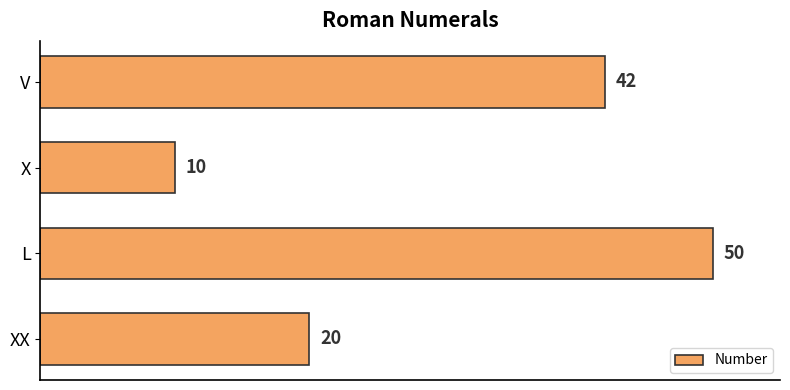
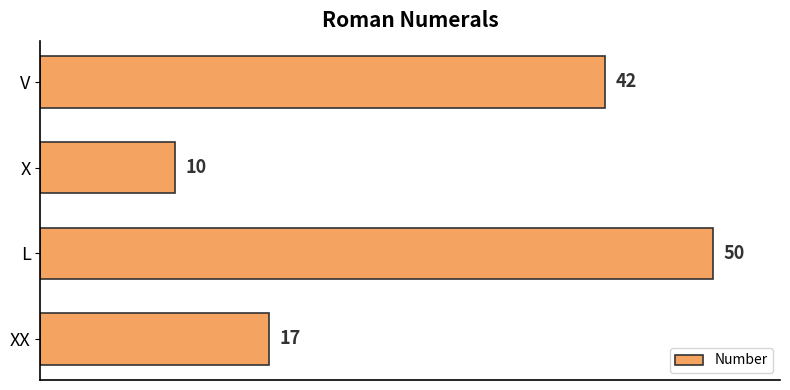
  {
    "V": 42,
    "X": 10,
    "L": 50,
-   "XX": 20
+   "XX": 17
  }
